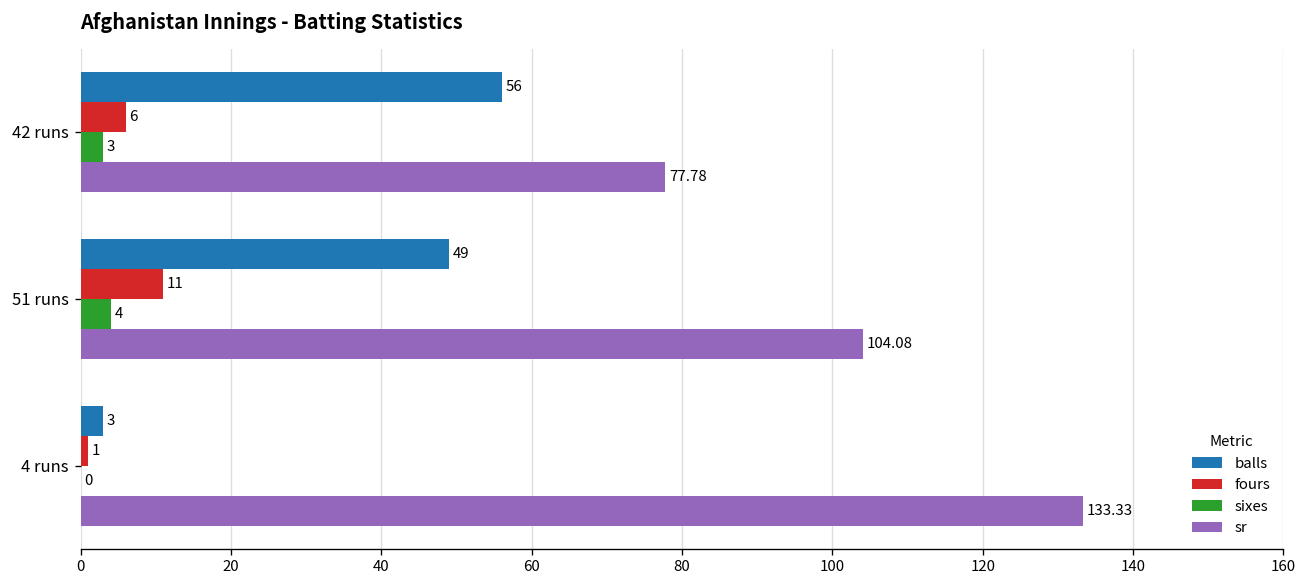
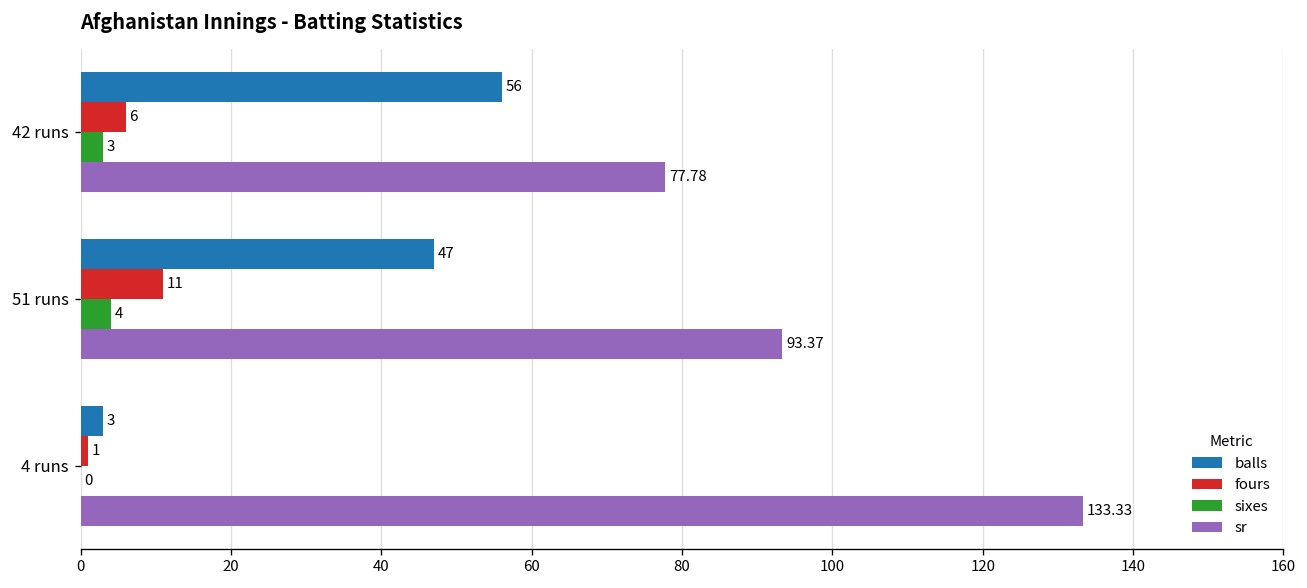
  {
    "balls": {
      "42 runs": 56,
-     "51 runs": 49,
+     "51 runs": 47,
      "4 runs": 3
    },
    "fours": {
      "42 runs": 6,
      "51 runs": 11,
      "4 runs": 1
    },
    "sixes": {
      "42 runs": 3,
      "51 runs": 4,
      "4 runs": 0
    },
    "sr": {
      "42 runs": 77.78,
-     "51 runs": 104.08,
+     "51 runs": 93.37,
      "4 runs": 133.33
    }
  }
